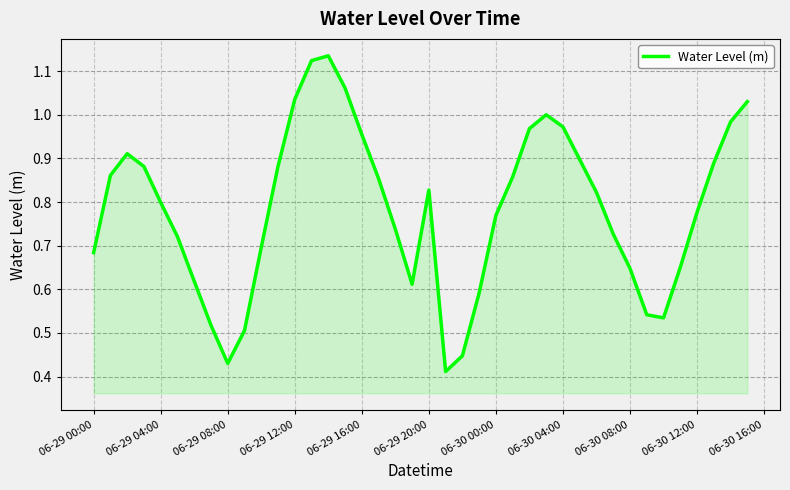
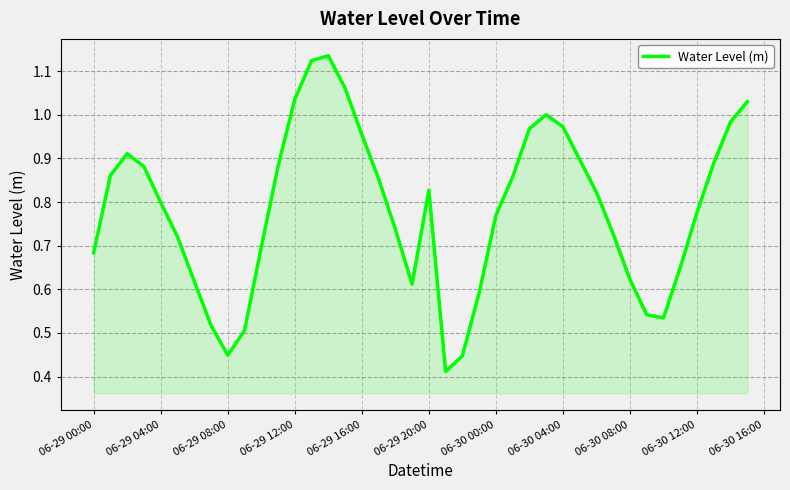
  {
    "06-29 00:00": 0.68,
    "06-29 04:00": 0.80,
-   "06-29 08:00": 0.43,
+   "06-29 08:00": 0.45,
    "06-29 12:00": 1.04,
    "06-29 16:00": 0.95,
    "06-29 20:00": 0.83,
    "06-30 00:00": 0.77,
    "06-30 04:00": 0.97,
-   "06-30 08:00": 0.65,
+   "06-30 08:00": 0.62,
    "06-30 12:00": 0.78
  }
